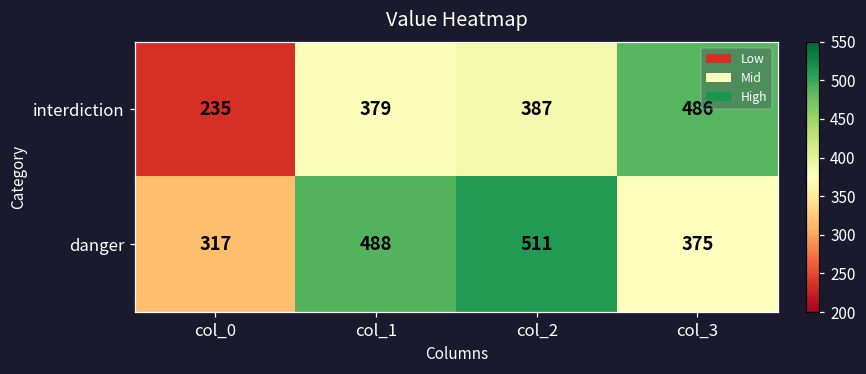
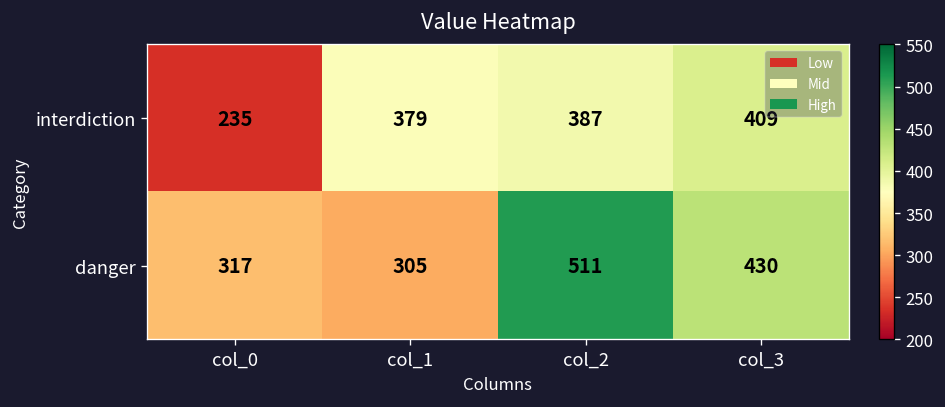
  {
    "interdiction": {
      "col_0": 235,
      "col_1": 379,
      "col_2": 387,
-     "col_3": 486
+     "col_3": 409
    },
    "danger": {
      "col_0": 317,
-     "col_1": 488,
+     "col_1": 305,
      "col_2": 511,
-     "col_3": 375
+     "col_3": 430
    }
  }
